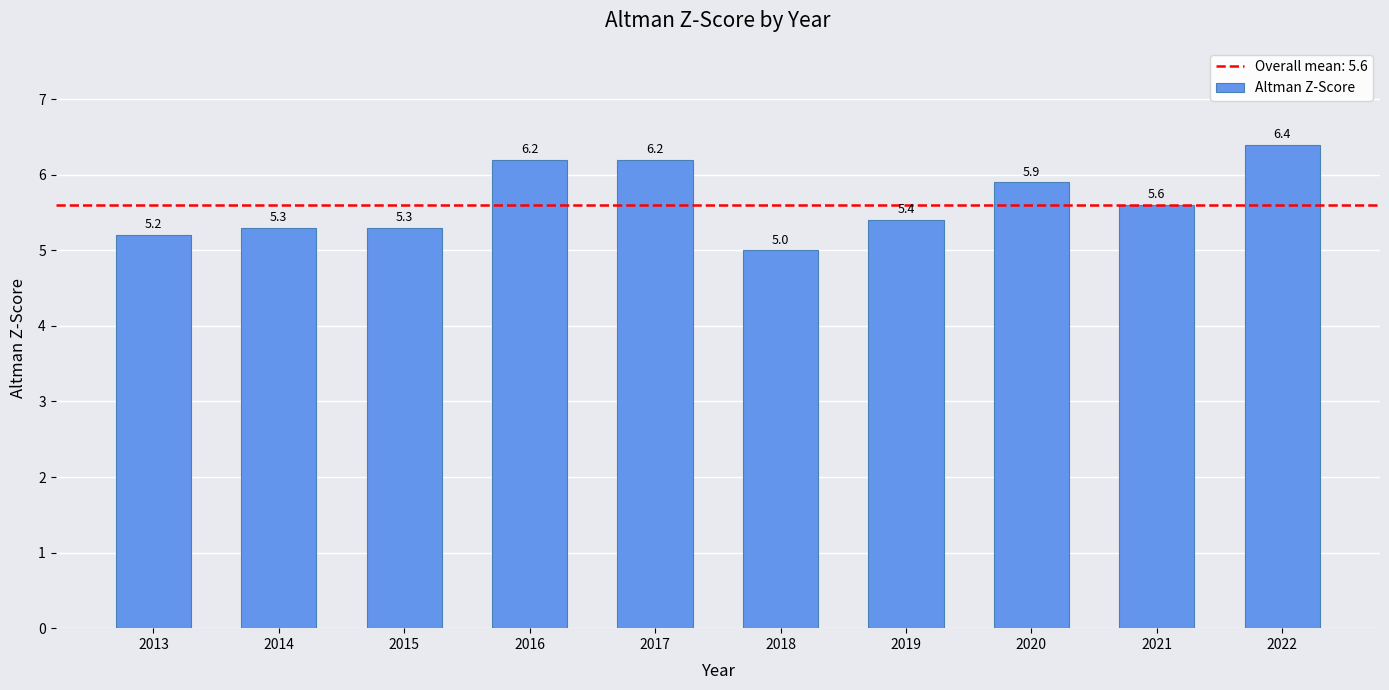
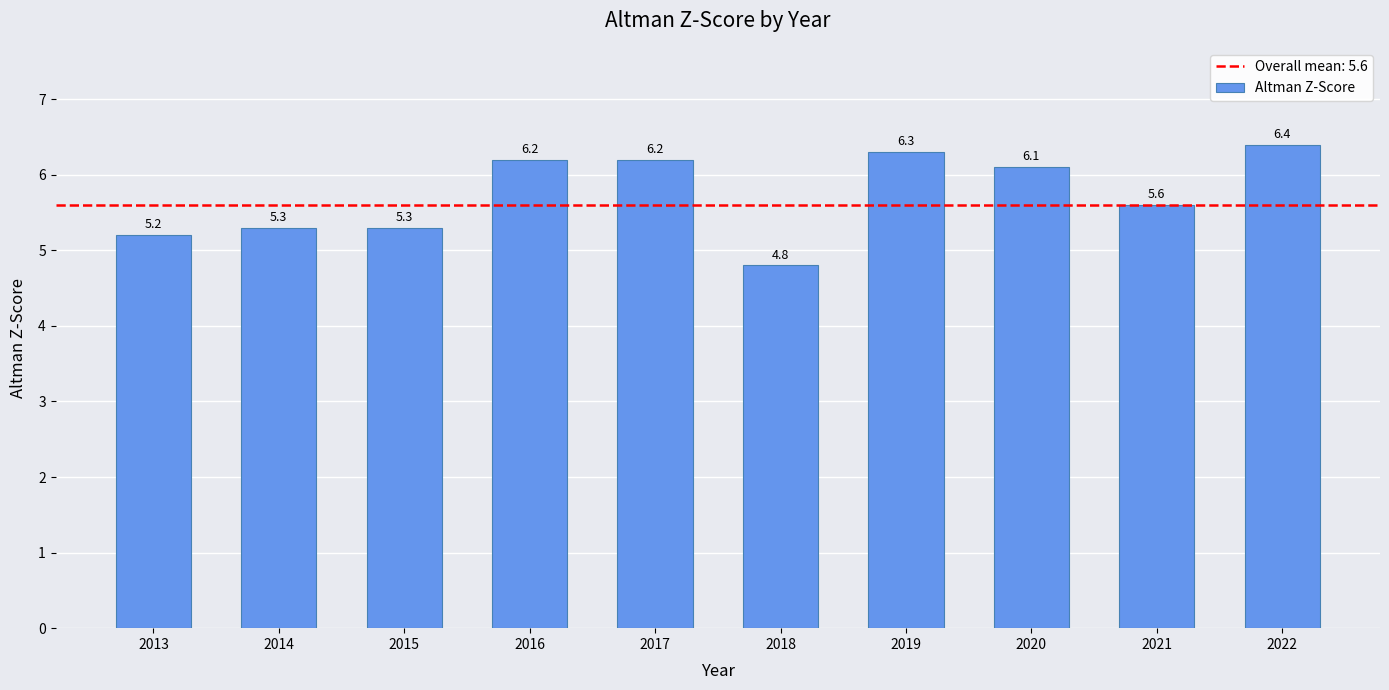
  {
    "2013": 5.2,
    "2014": 5.3,
    "2015": 5.3,
    "2016": 6.2,
    "2017": 6.2,
-   "2018": 5.0,
-   "2019": 5.4,
-   "2020": 5.9,
+   "2018": 4.8,
+   "2019": 6.3,
+   "2020": 6.1,
    "2021": 5.6,
    "2022": 6.4
  }
